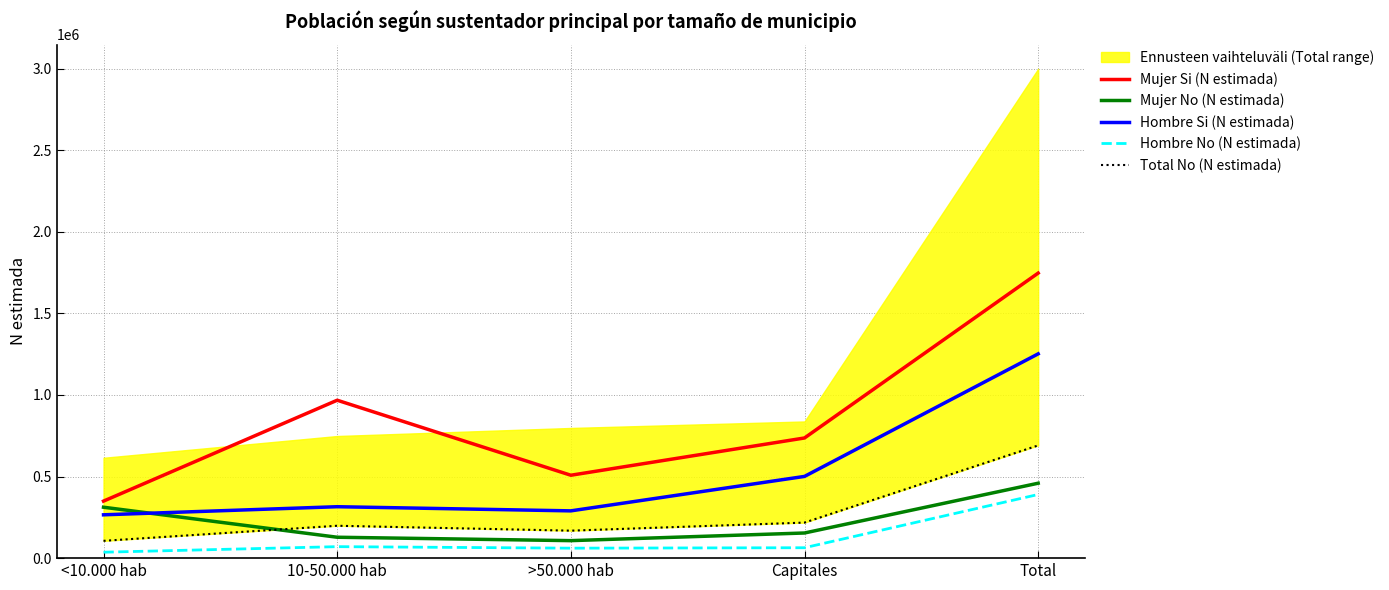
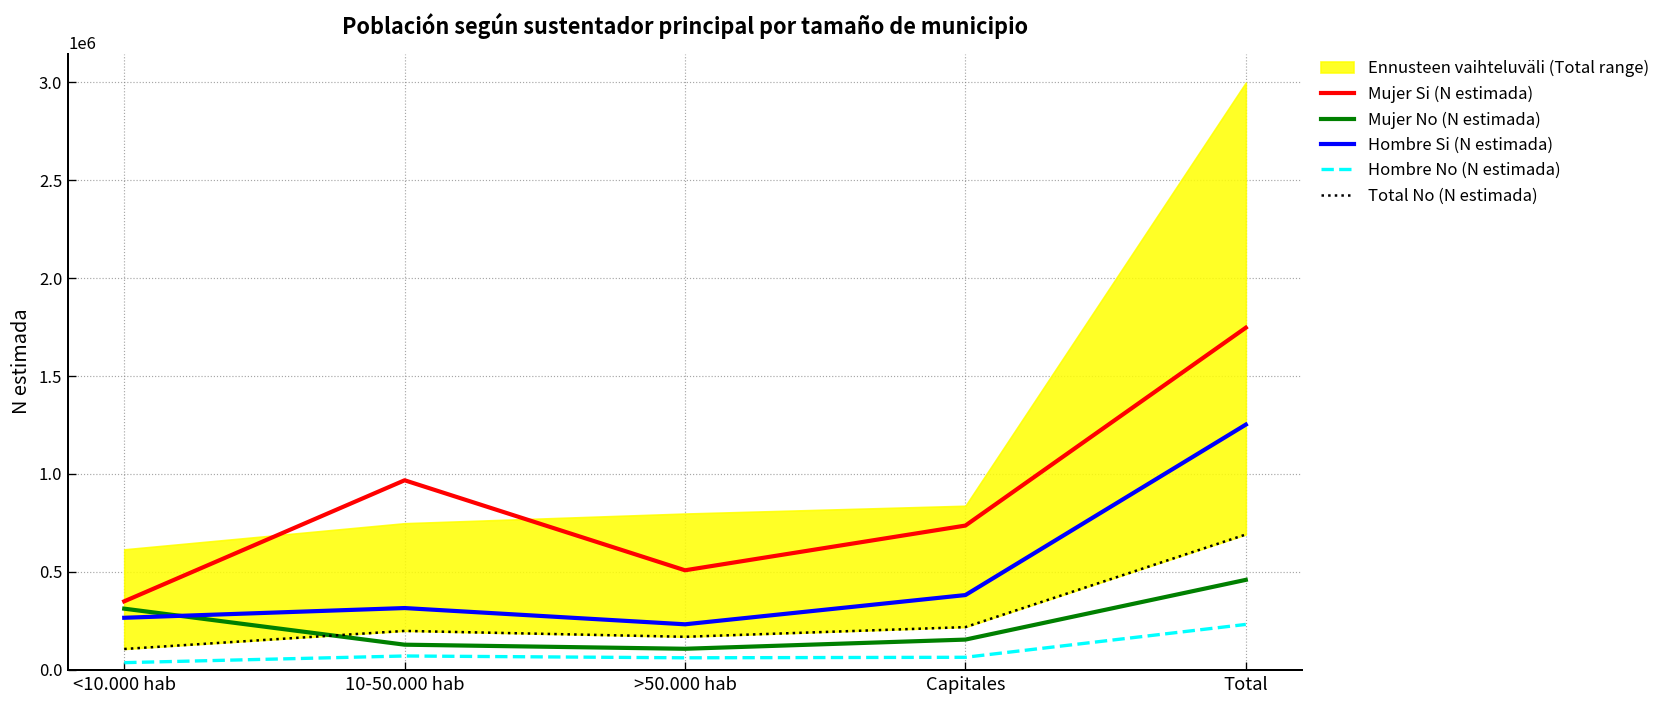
  {
    "Mujer Si (N estimada)": {
      "<10.000 hab": 350000,
      "10-50.000 hab": 970000,
      ">50.000 hab": 510000,
      "Capitales": 740000,
      "Total": 1750000
    },
    "Mujer No (N estimada)": {
      "<10.000 hab": 310000,
      "10-50.000 hab": 130000,
      ">50.000 hab": 110000,
      "Capitales": 150000,
      "Total": 460000
    },
    "Hombre Si (N estimada)": {
      "<10.000 hab": 270000,
      "10-50.000 hab": 320000,
-     ">50.000 hab": 290000,
-     "Capitales": 500000,
+     ">50.000 hab": 230000,
+     "Capitales": 380000,
      "Total": 1250000
    },
    "Hombre No (N estimada)": {
      "<10.000 hab": 40000,
      "10-50.000 hab": 70000,
      ">50.000 hab": 60000,
      "Capitales": 60000,
-     "Total": 390000
+     "Total": 230000
    },
    "Total No (N estimada)": {
      "<10.000 hab": 110000,
      "10-50.000 hab": 200000,
      ">50.000 hab": 170000,
      "Capitales": 220000,
      "Total": 690000
    }
  }
